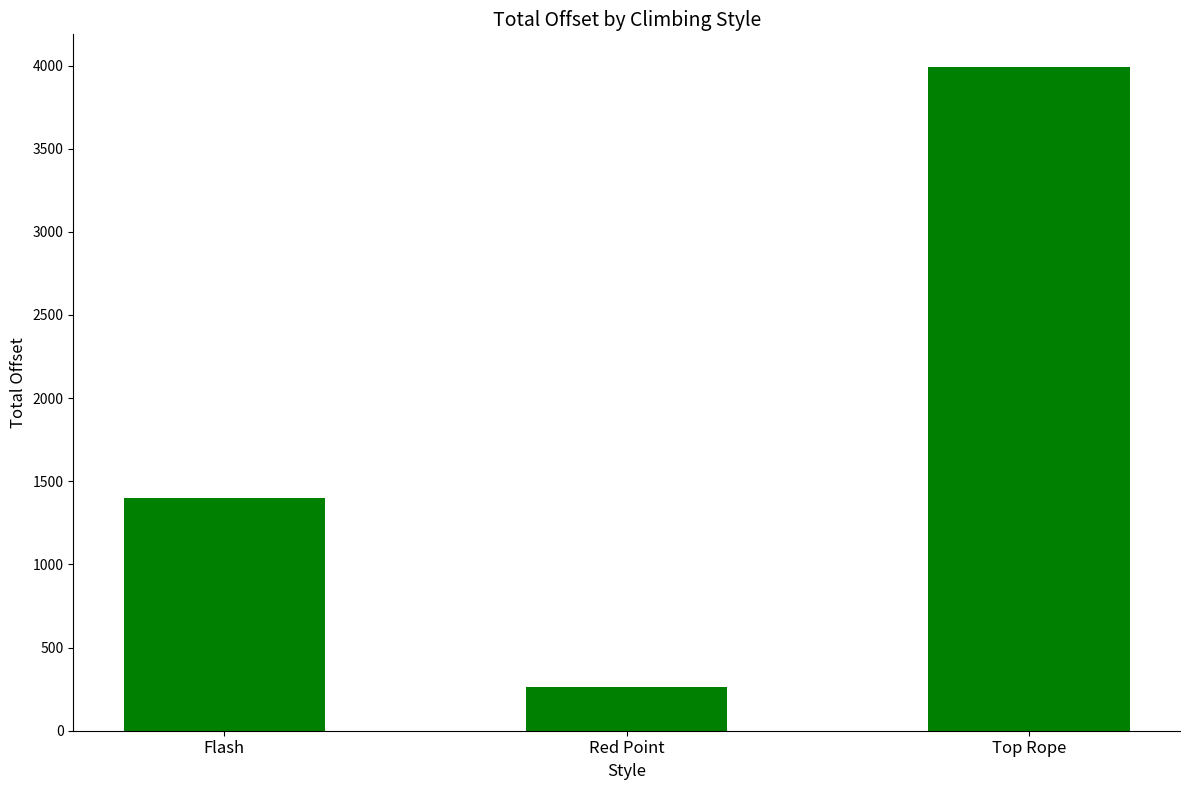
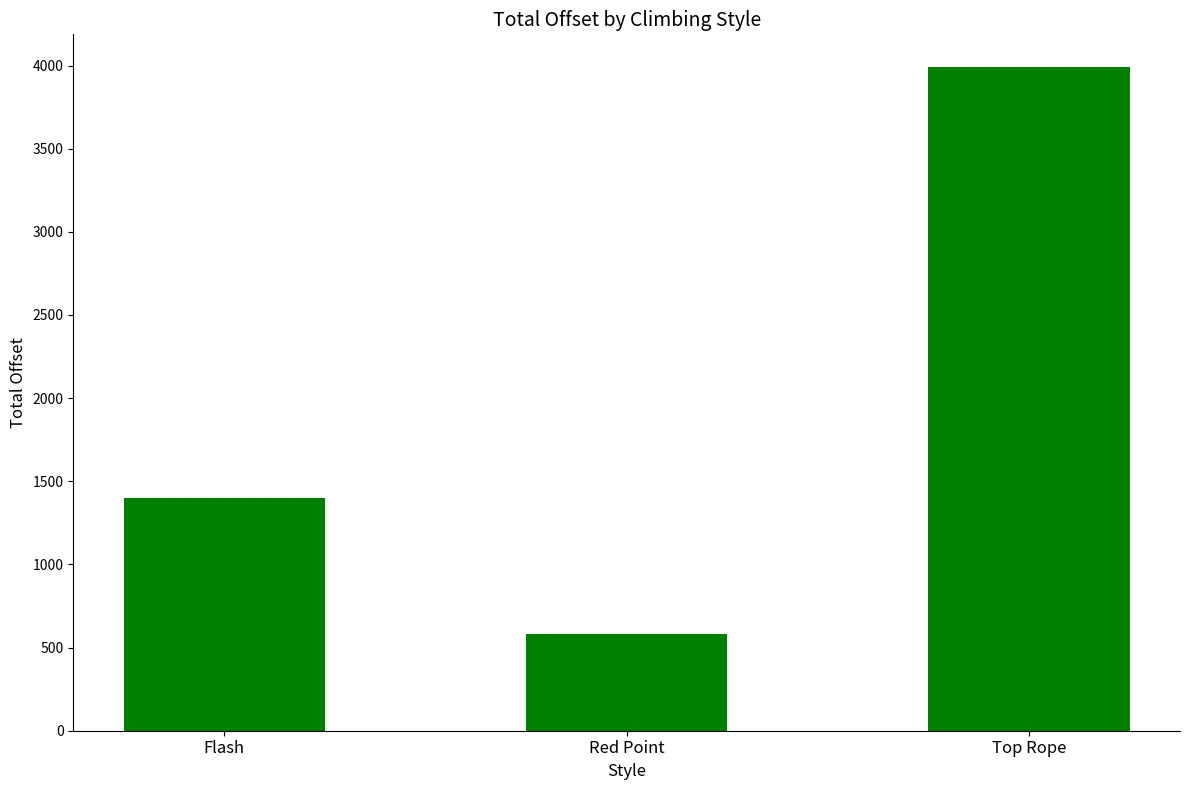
  {
    "Flash": 1400,
-   "Red Point": 260,
+   "Red Point": 580,
    "Top Rope": 3990
  }
